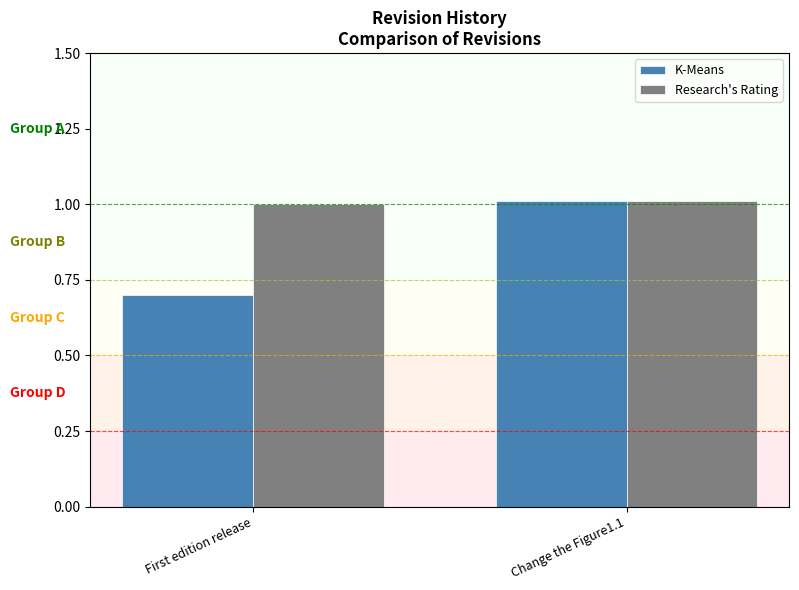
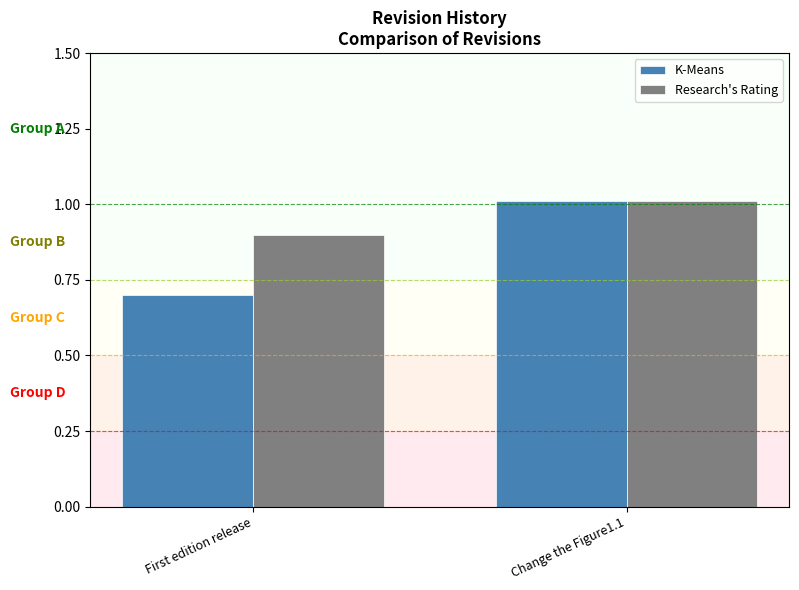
  {
    "K-Means": {
      "First edition release": 0.7,
      "Change the Figure1.1": 1.01
    },
    "Research's Rating": {
-     "First edition release": 1.0,
+     "First edition release": 0.9,
      "Change the Figure1.1": 1.01
    }
  }
